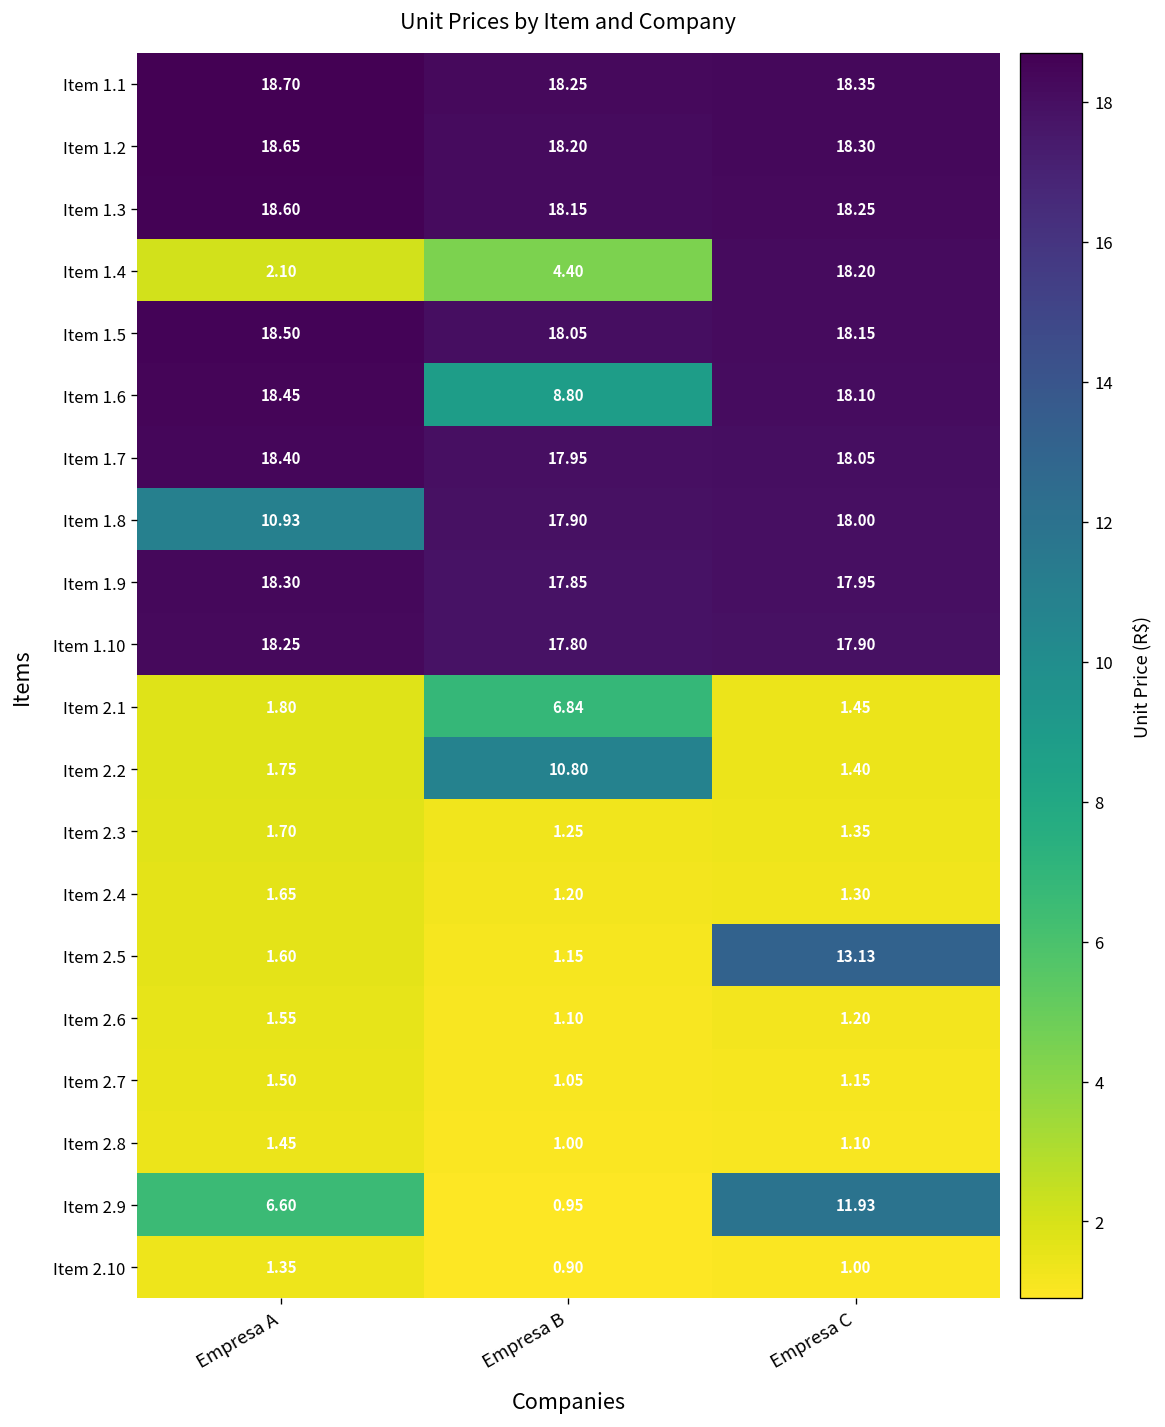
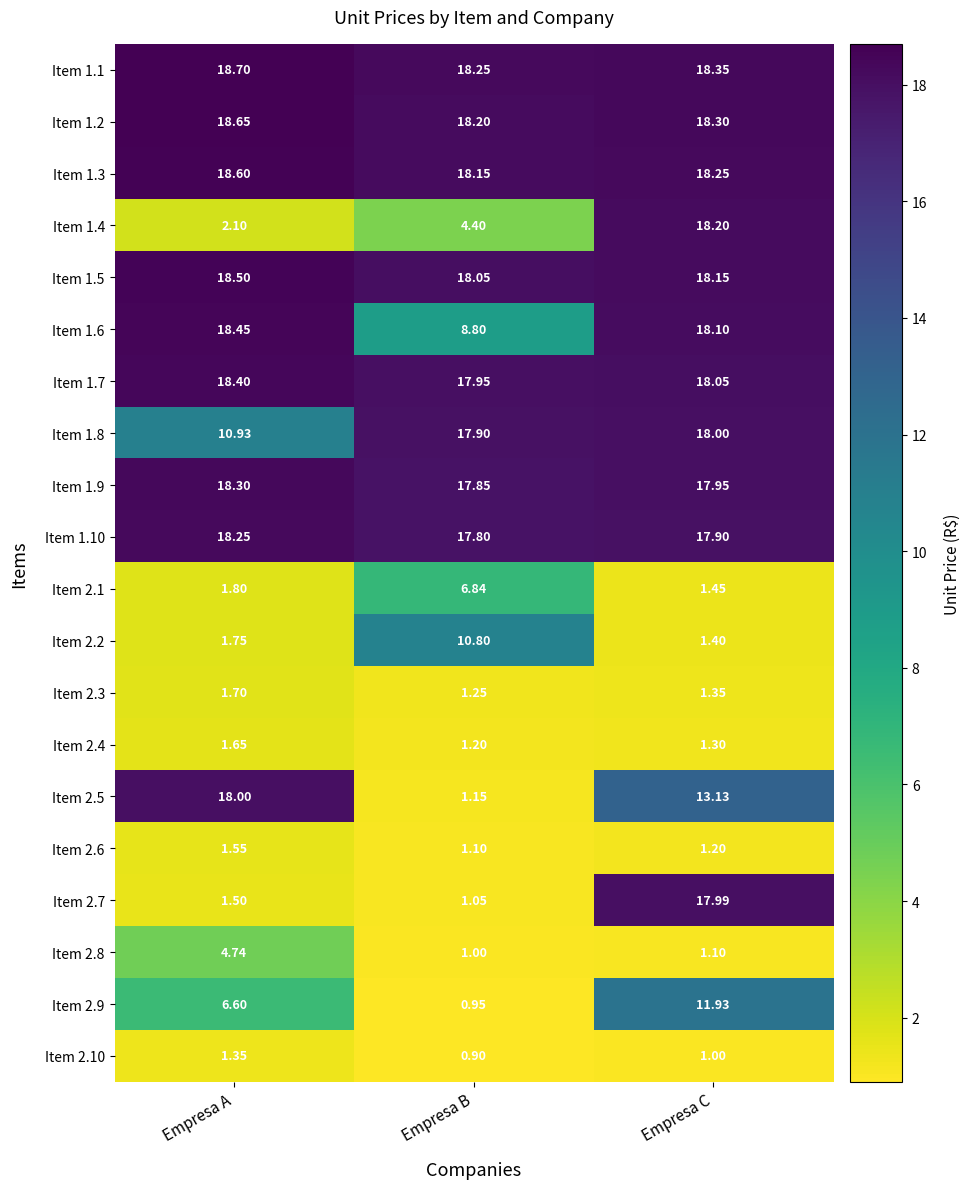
  {
    "Item 1.1": {
      "Empresa A": 18.70,
      "Empresa B": 18.25,
      "Empresa C": 18.35
    },
    "Item 1.2": {
      "Empresa A": 18.65,
      "Empresa B": 18.20,
      "Empresa C": 18.30
    },
    "Item 1.3": {
      "Empresa A": 18.60,
      "Empresa B": 18.15,
      "Empresa C": 18.25
    },
    "Item 1.4": {
      "Empresa A": 2.10,
      "Empresa B": 4.40,
      "Empresa C": 18.20
    },
    "Item 1.5": {
      "Empresa A": 18.50,
      "Empresa B": 18.05,
      "Empresa C": 18.15
    },
    "Item 1.6": {
      "Empresa A": 18.45,
      "Empresa B": 8.80,
      "Empresa C": 18.10
    },
    "Item 1.7": {
      "Empresa A": 18.40,
      "Empresa B": 17.95,
      "Empresa C": 18.05
    },
    "Item 1.8": {
      "Empresa A": 10.93,
      "Empresa B": 17.90,
      "Empresa C": 18.00
    },
    "Item 1.9": {
      "Empresa A": 18.30,
      "Empresa B": 17.85,
      "Empresa C": 17.95
    },
    "Item 1.10": {
      "Empresa A": 18.25,
      "Empresa B": 17.80,
      "Empresa C": 17.90
    },
    "Item 2.1": {
      "Empresa A": 1.80,
      "Empresa B": 6.84,
      "Empresa C": 1.45
    },
    "Item 2.2": {
      "Empresa A": 1.75,
      "Empresa B": 10.80,
      "Empresa C": 1.40
    },
    "Item 2.3": {
      "Empresa A": 1.70,
      "Empresa B": 1.25,
      "Empresa C": 1.35
    },
    "Item 2.4": {
      "Empresa A": 1.65,
      "Empresa B": 1.20,
      "Empresa C": 1.30
    },
    "Item 2.5": {
-     "Empresa A": 1.60,
+     "Empresa A": 18.00,
      "Empresa B": 1.15,
      "Empresa C": 13.13
    },
    "Item 2.6": {
      "Empresa A": 1.55,
      "Empresa B": 1.10,
      "Empresa C": 1.20
    },
    "Item 2.7": {
      "Empresa A": 1.50,
      "Empresa B": 1.05,
-     "Empresa C": 1.15
+     "Empresa C": 17.99
    },
    "Item 2.8": {
-     "Empresa A": 1.45,
+     "Empresa A": 4.74,
      "Empresa B": 1.00,
      "Empresa C": 1.10
    },
    "Item 2.9": {
      "Empresa A": 6.60,
      "Empresa B": 0.95,
      "Empresa C": 11.93
    },
    "Item 2.10": {
      "Empresa A": 1.35,
      "Empresa B": 0.90,
      "Empresa C": 1.00
    }
  }
